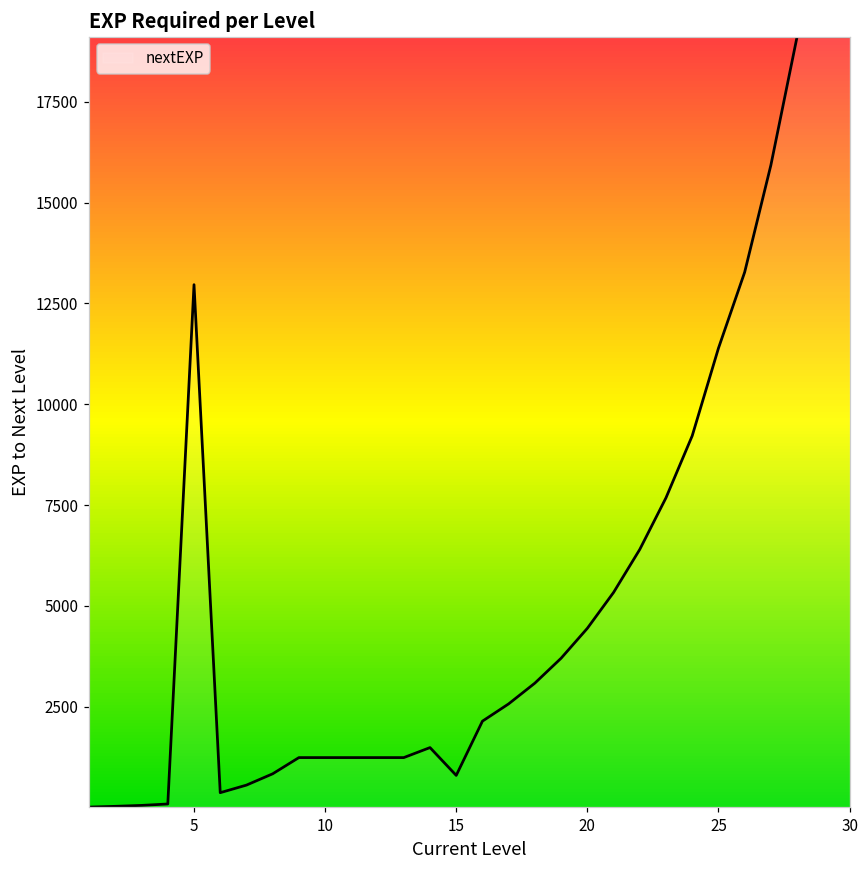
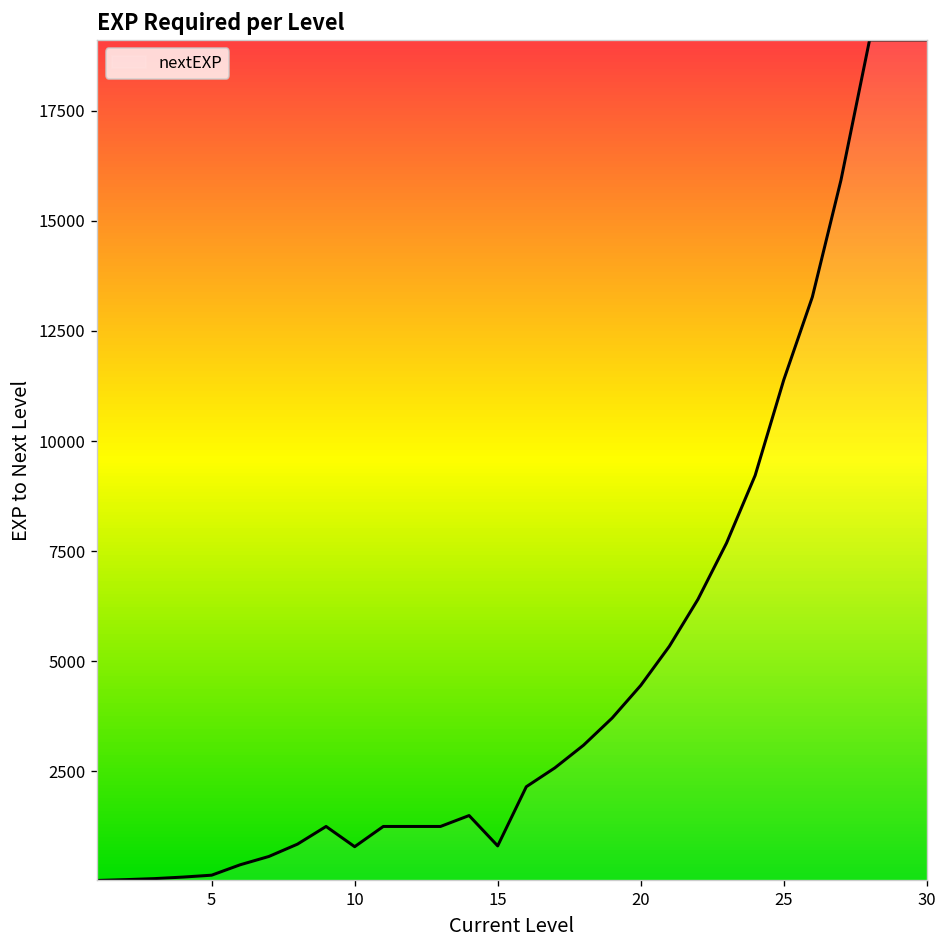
  {
-   "5": 13000,
-   "10": 1200,
+   "5": 100,
+   "10": 800,
    "15": 800,
    "20": 4400,
    "25": 11400,
    "30": 19100
  }
